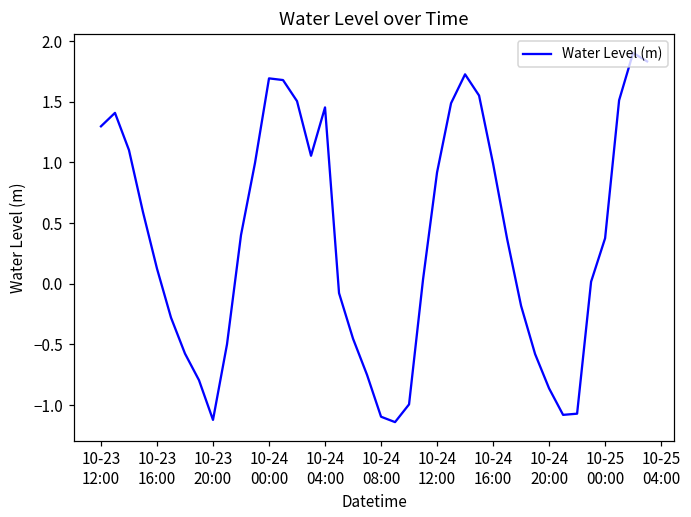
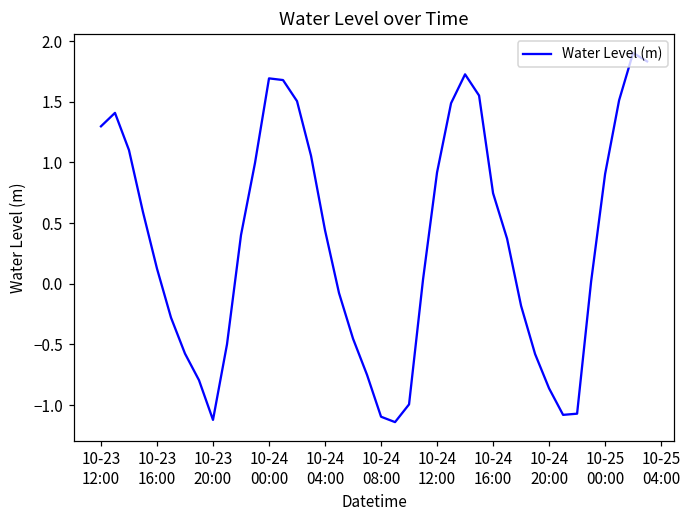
  {
    "10-23 12:00": 1.30,
    "10-23 16:00": 0.12,
    "10-23 20:00": -1.12,
    "10-24 00:00": 1.69,
-   "10-24 04:00": 1.45,
+   "10-24 04:00": 0.44,
    "10-24 08:00": -1.10,
    "10-24 12:00": 0.92,
-   "10-24 16:00": 0.99,
+   "10-24 16:00": 0.75,
    "10-24 20:00": -0.86,
-   "10-25 00:00": 0.37
+   "10-25 00:00": 0.90
  }
